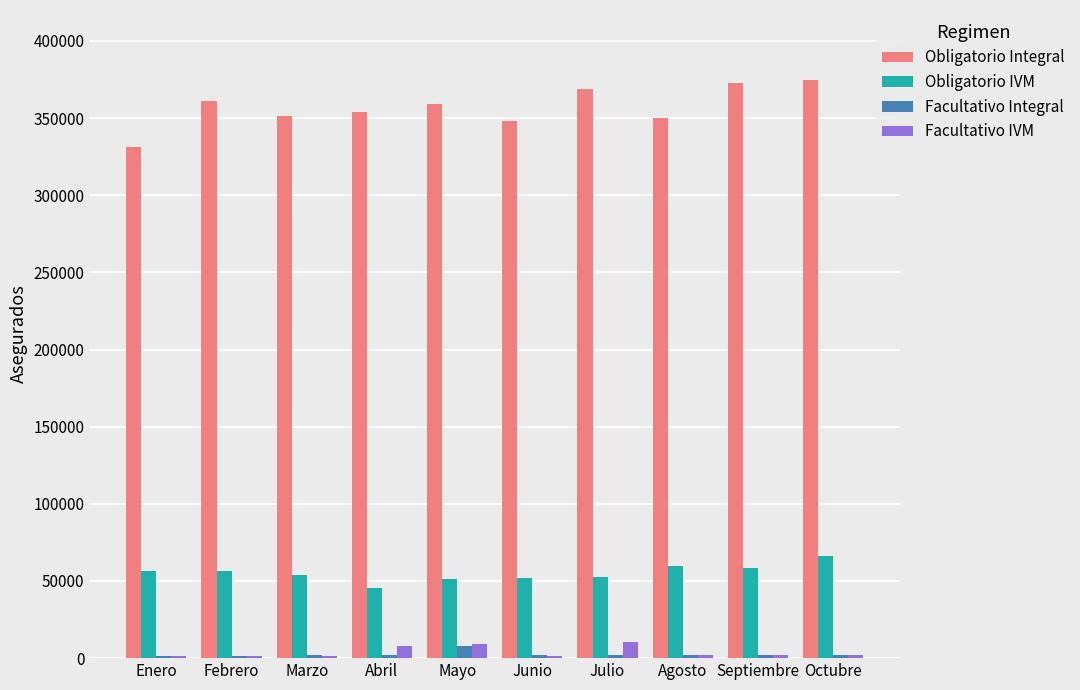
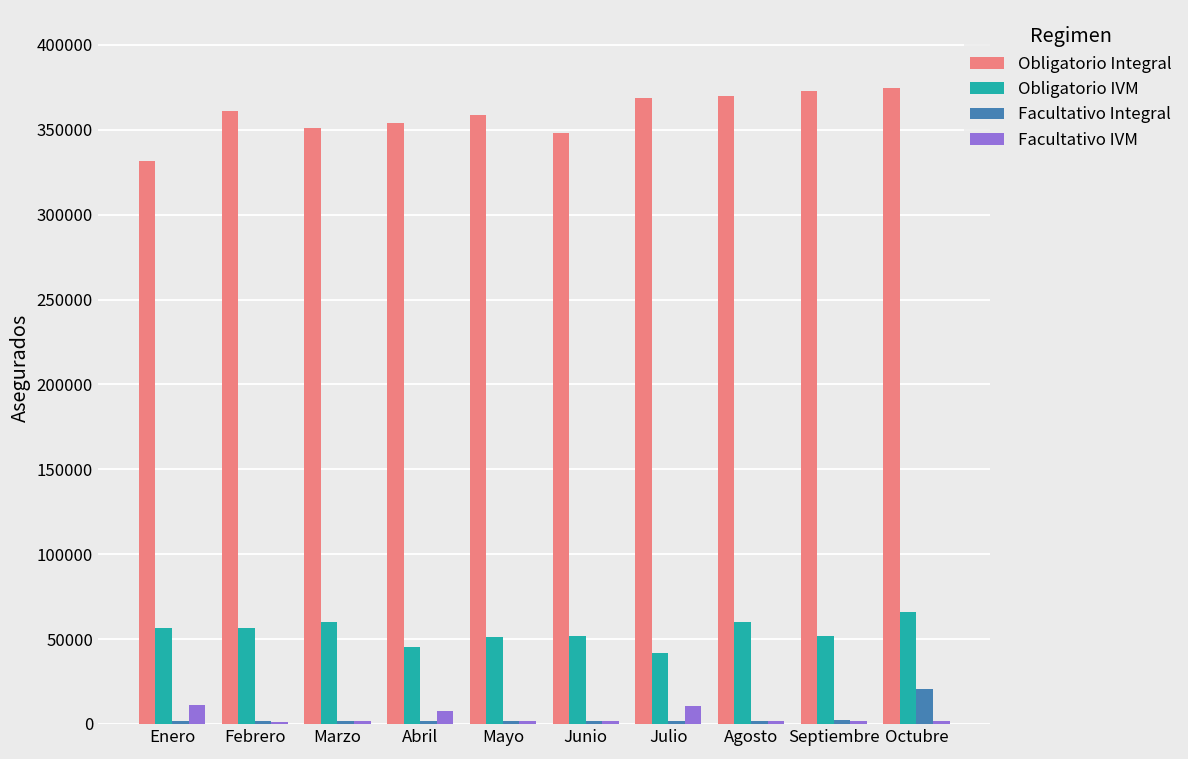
  {
    "Obligatorio Integral": {
      "Enero": 331000,
      "Febrero": 361000,
      "Marzo": 351000,
      "Abril": 354000,
      "Mayo": 359000,
      "Junio": 348000,
      "Julio": 369000,
-     "Agosto": 350000,
+     "Agosto": 370000,
      "Septiembre": 373000,
      "Octubre": 375000
    },
    "Obligatorio IVM": {
      "Enero": 56000,
      "Febrero": 56000,
-     "Marzo": 54000,
+     "Marzo": 60000,
      "Abril": 45000,
      "Mayo": 51000,
      "Junio": 52000,
-     "Julio": 52000,
+     "Julio": 42000,
      "Agosto": 60000,
-     "Septiembre": 58000,
+     "Septiembre": 52000,
      "Octubre": 66000
    },
    "Facultativo Integral": {
      "Enero": 2000,
      "Febrero": 2000,
      "Marzo": 2000,
      "Abril": 2000,
-     "Mayo": 8000,
+     "Mayo": 2000,
      "Junio": 2000,
      "Julio": 2000,
      "Agosto": 2000,
      "Septiembre": 2000,
-     "Octubre": 2000
+     "Octubre": 21000
    },
    "Facultativo IVM": {
-     "Enero": 1000,
+     "Enero": 11000,
      "Abril": 8000,
-     "Mayo": 9000,
+     "Mayo": 2000,
      "Junio": 2000,
      "Julio": 10000,
      "Agosto": 2000,
      "Septiembre": 2000,
      "Octubre": 2000
    }
  }
